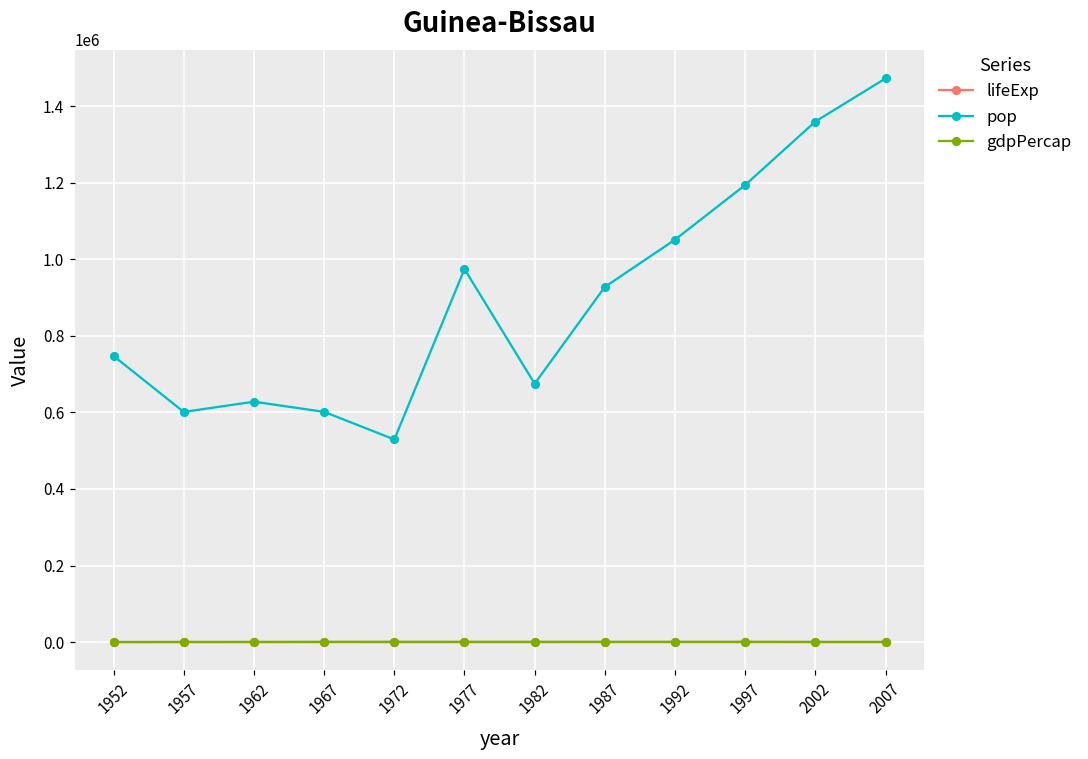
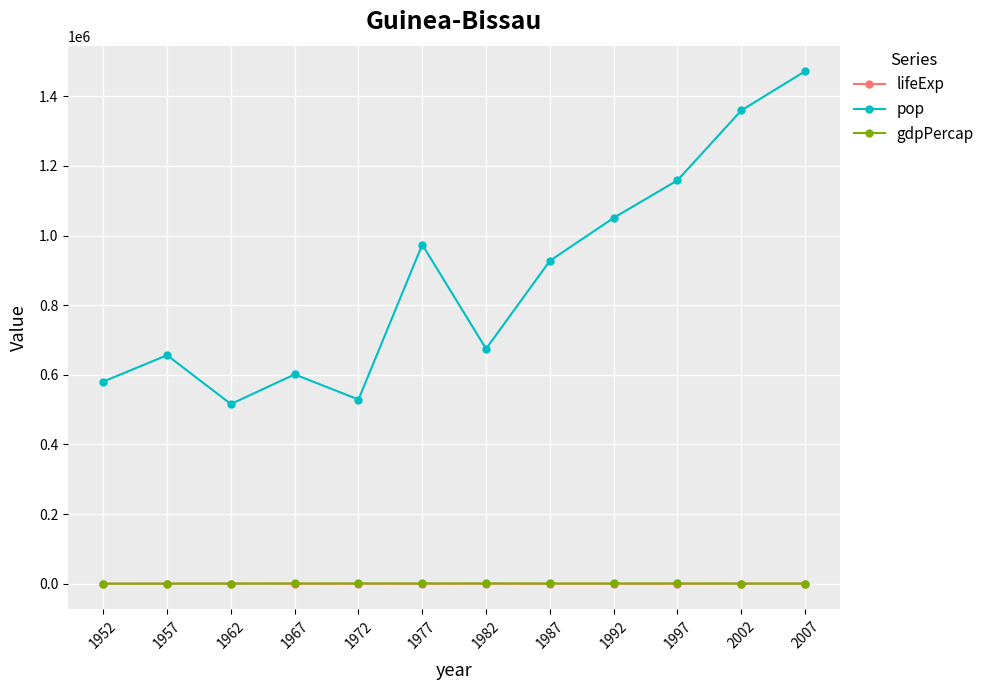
  {
    "pop": {
-     "1952": 750000,
-     "1957": 600000,
-     "1962": 630000,
+     "1952": 580000,
+     "1957": 660000,
+     "1962": 520000,
      "1967": 600000,
      "1972": 530000,
      "1977": 970000,
      "1982": 670000,
      "1987": 930000,
      "1992": 1050000,
-     "1997": 1190000,
+     "1997": 1160000,
      "2002": 1360000,
      "2007": 1470000
    }
  }
